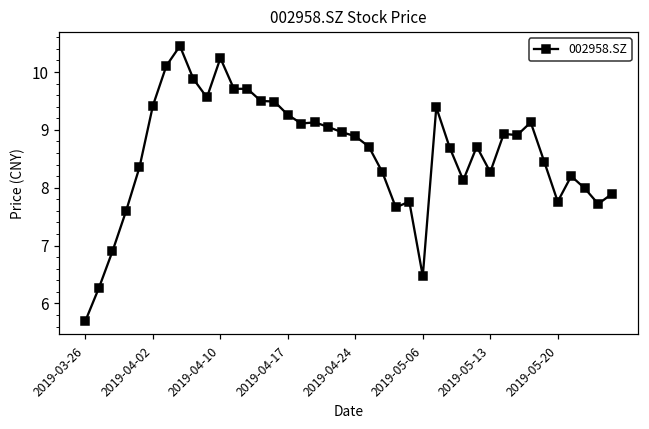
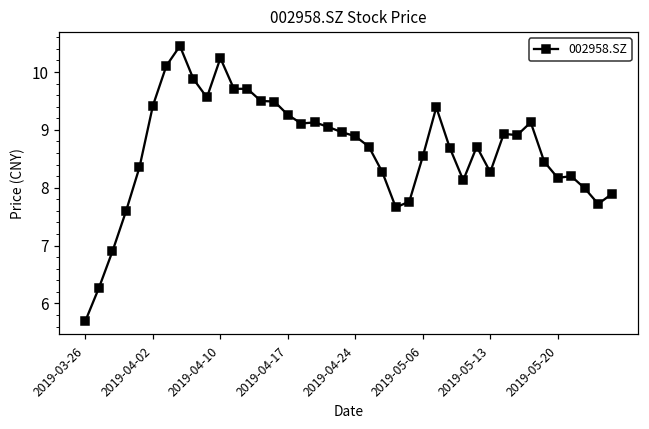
  {
    "2019-03-26": 5.7,
    "2019-04-02": 9.4,
    "2019-04-10": 10.2,
    "2019-04-17": 9.3,
    "2019-04-24": 8.9,
-   "2019-05-06": 6.5,
+   "2019-05-06": 8.5,
    "2019-05-13": 8.3,
-   "2019-05-20": 7.8
+   "2019-05-20": 8.2
  }
